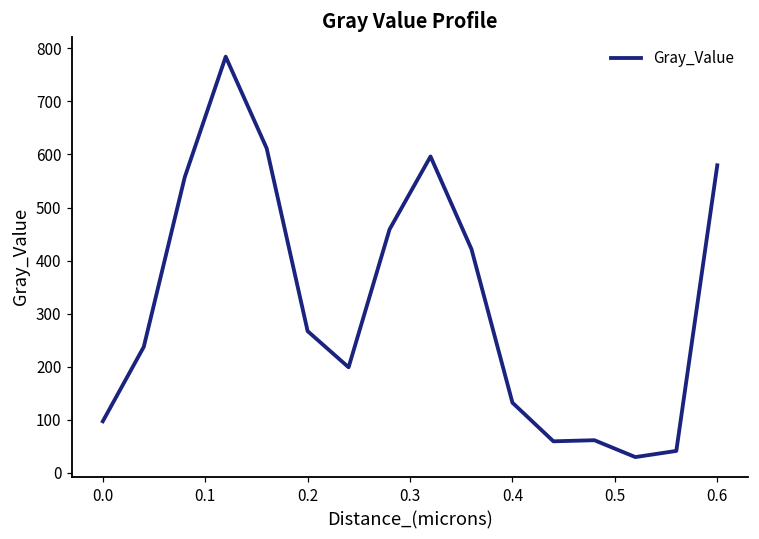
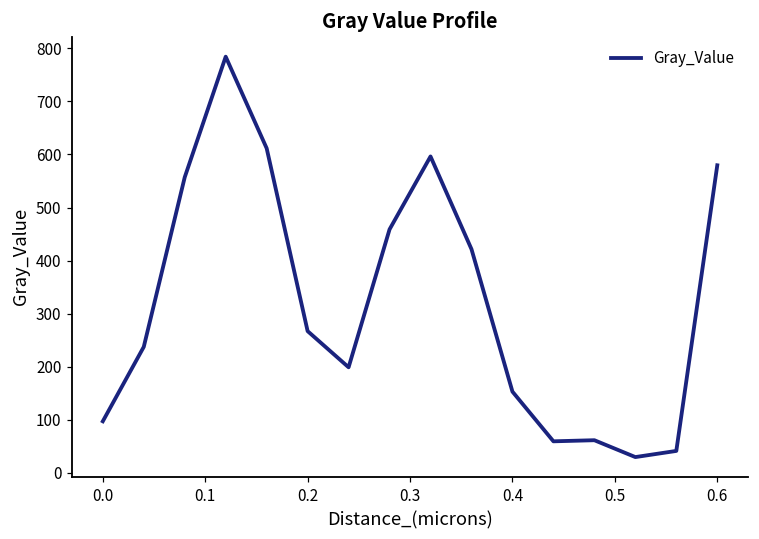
  {
    "0.0": 100,
    "0.2": 270,
-   "0.4": 130,
+   "0.4": 150,
    "0.6": 580
  }
